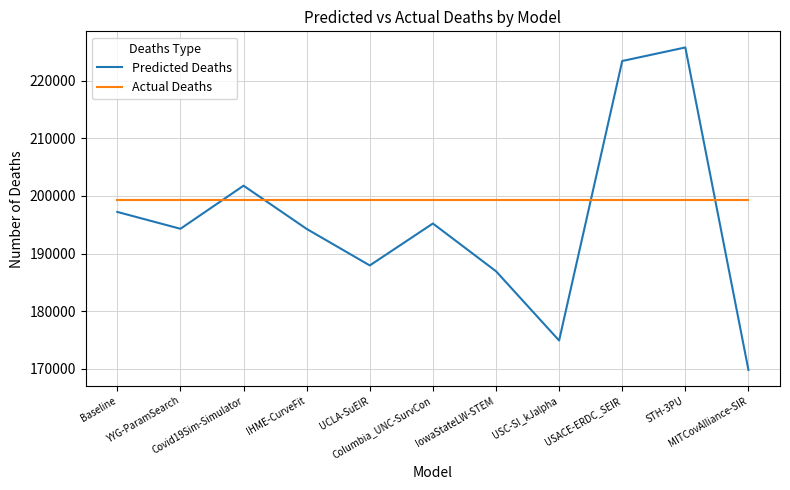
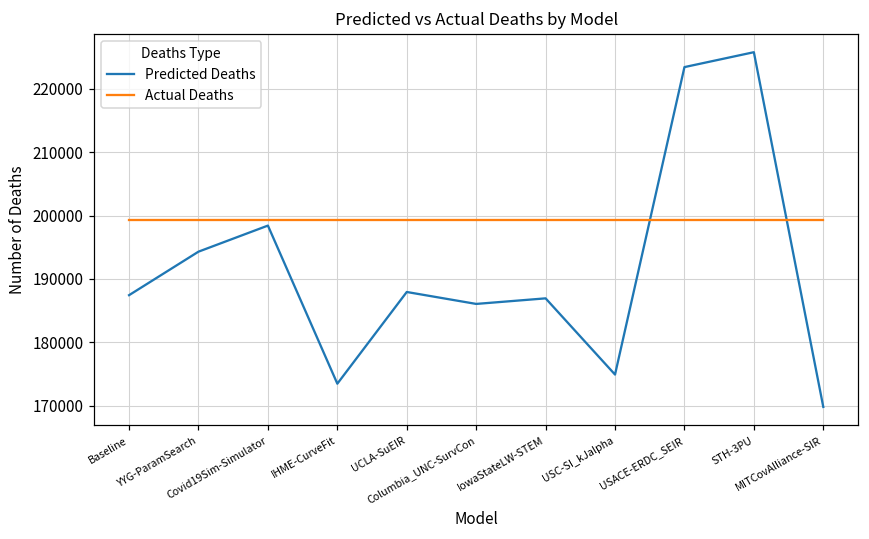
  {
    "Predicted Deaths": {
-     "Baseline": 197000,
+     "Baseline": 187000,
      "YYG-ParamSearch": 194000,
-     "Covid19Sim-Simulator": 202000,
-     "IHME-CurveFit": 194000,
+     "Covid19Sim-Simulator": 198000,
+     "IHME-CurveFit": 173000,
      "UCLA-SuEIR": 188000,
-     "Columbia_UNC-SurvCon": 195000,
+     "Columbia_UNC-SurvCon": 186000,
      "IowaStateLW-STEM": 187000,
      "USC-SI_kJalpha": 175000,
      "USACE-ERDC_SEIR": 223000,
      "STH-3PU": 226000,
      "MITCovAlliance-SIR": 170000
    },
    "Actual Deaths": {
      "Baseline": 199000,
      "YYG-ParamSearch": 199000,
      "Covid19Sim-Simulator": 199000,
      "IHME-CurveFit": 199000,
      "UCLA-SuEIR": 199000,
      "Columbia_UNC-SurvCon": 199000,
      "IowaStateLW-STEM": 199000,
      "USC-SI_kJalpha": 199000,
      "USACE-ERDC_SEIR": 199000,
      "STH-3PU": 199000,
      "MITCovAlliance-SIR": 199000
    }
  }
